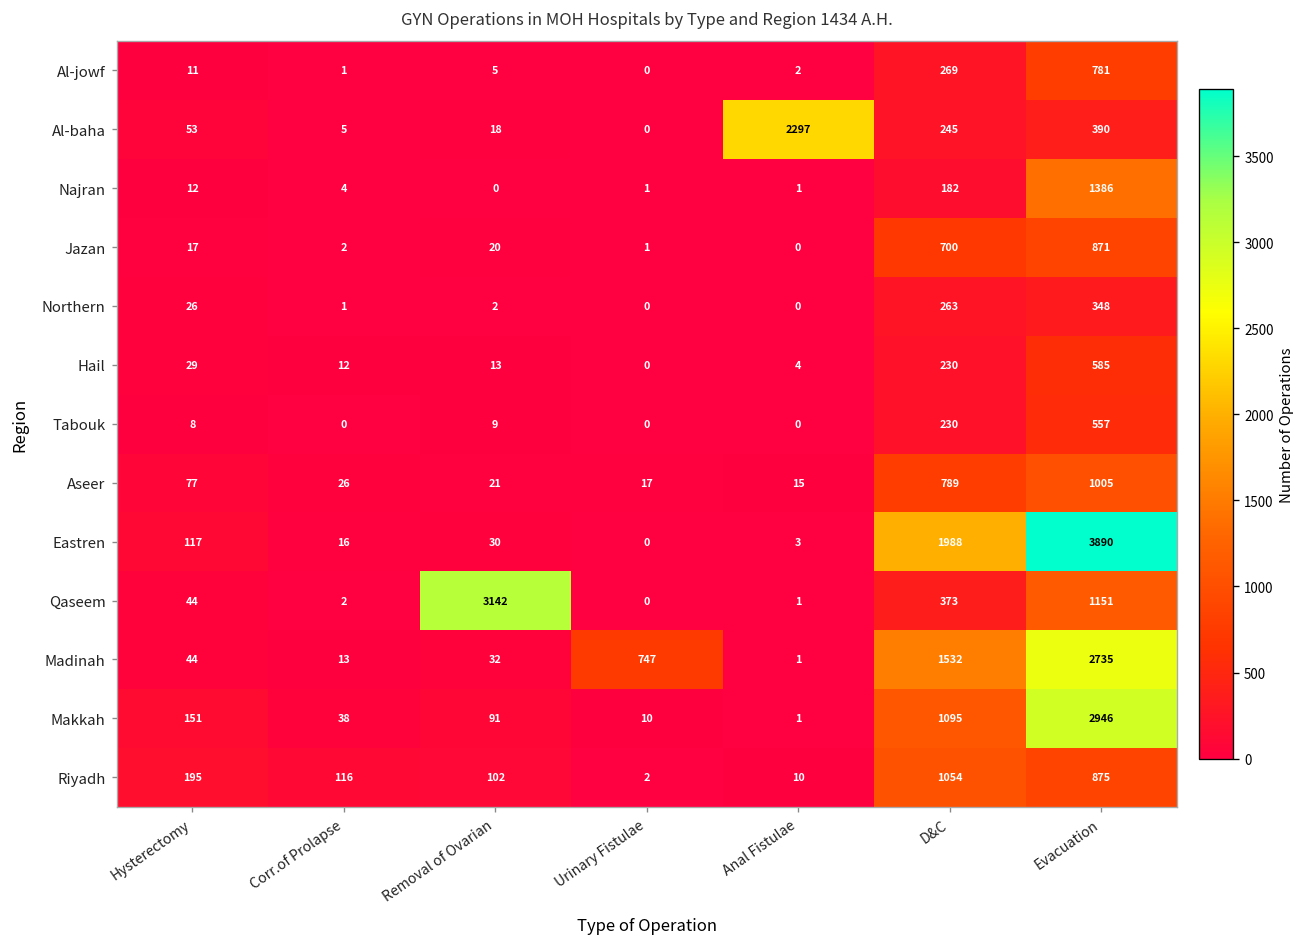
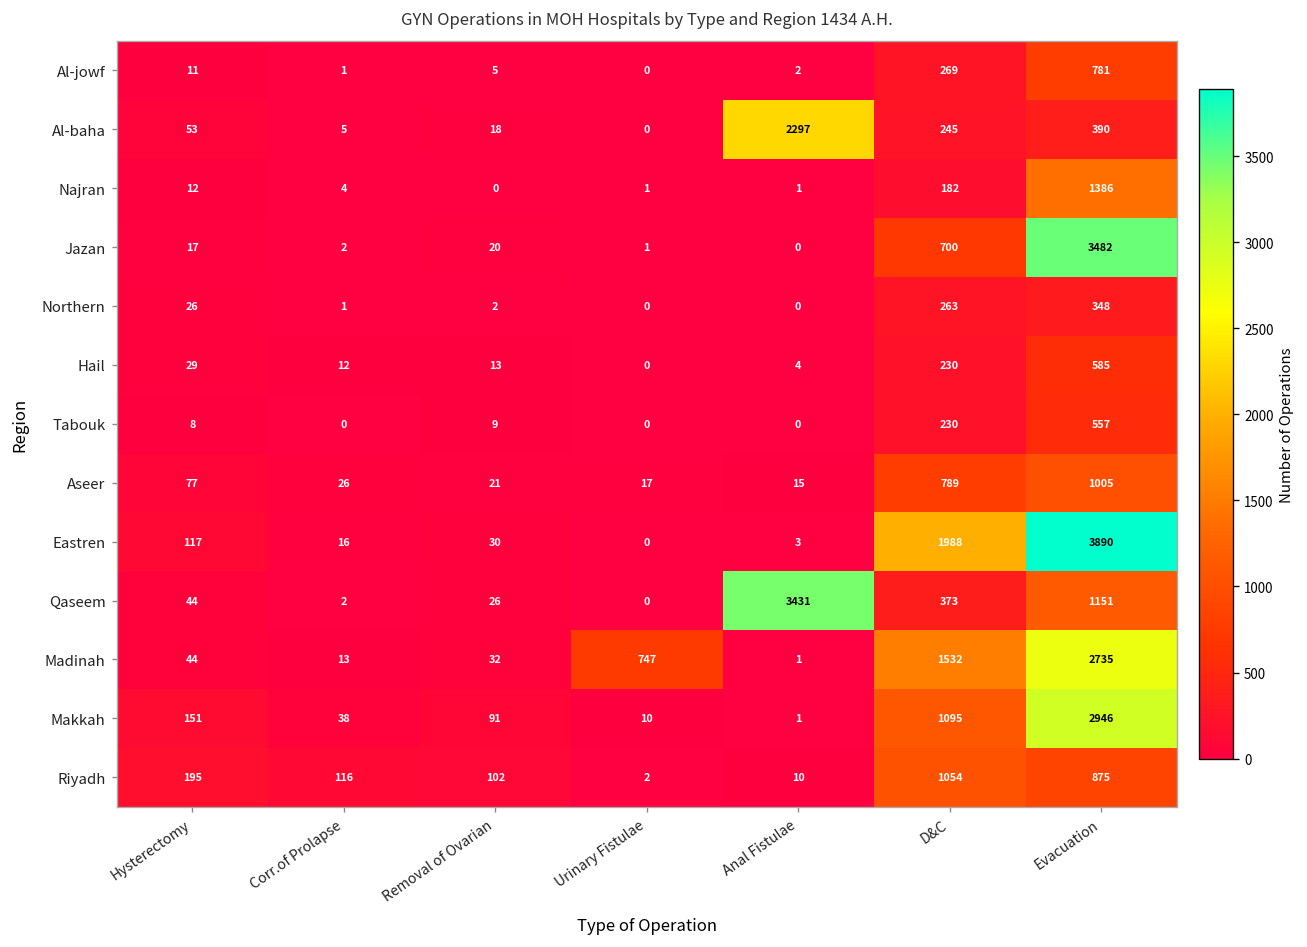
  {
    "Al-jowf": {
      "Hysterectomy": 11,
      "Corr.of Prolapse": 1,
      "Removal of Ovarian": 5,
      "Urinary Fistulae": 0,
      "Anal Fistulae": 2,
      "D&C": 269,
      "Evacuation": 781
    },
    "Al-baha": {
      "Hysterectomy": 53,
      "Corr.of Prolapse": 5,
      "Removal of Ovarian": 18,
      "Urinary Fistulae": 0,
      "Anal Fistulae": 2297,
      "D&C": 245,
      "Evacuation": 390
    },
    "Najran": {
      "Hysterectomy": 12,
      "Corr.of Prolapse": 4,
      "Removal of Ovarian": 0,
      "Urinary Fistulae": 1,
      "Anal Fistulae": 1,
      "D&C": 182,
      "Evacuation": 1386
    },
    "Jazan": {
      "Hysterectomy": 17,
      "Corr.of Prolapse": 2,
      "Removal of Ovarian": 20,
      "Urinary Fistulae": 1,
      "Anal Fistulae": 0,
      "D&C": 700,
-     "Evacuation": 871
+     "Evacuation": 3482
    },
    "Northern": {
      "Hysterectomy": 26,
      "Corr.of Prolapse": 1,
      "Removal of Ovarian": 2,
      "Urinary Fistulae": 0,
      "Anal Fistulae": 0,
      "D&C": 263,
      "Evacuation": 348
    },
    "Hail": {
      "Hysterectomy": 29,
      "Corr.of Prolapse": 12,
      "Removal of Ovarian": 13,
      "Urinary Fistulae": 0,
      "Anal Fistulae": 4,
      "D&C": 230,
      "Evacuation": 585
    },
    "Tabouk": {
      "Hysterectomy": 8,
      "Corr.of Prolapse": 0,
      "Removal of Ovarian": 9,
      "Urinary Fistulae": 0,
      "Anal Fistulae": 0,
      "D&C": 230,
      "Evacuation": 557
    },
    "Aseer": {
      "Hysterectomy": 77,
      "Corr.of Prolapse": 26,
      "Removal of Ovarian": 21,
      "Urinary Fistulae": 17,
      "Anal Fistulae": 15,
      "D&C": 789,
      "Evacuation": 1005
    },
    "Eastren": {
      "Hysterectomy": 117,
      "Corr.of Prolapse": 16,
      "Removal of Ovarian": 30,
      "Urinary Fistulae": 0,
      "Anal Fistulae": 3,
      "D&C": 1988,
      "Evacuation": 3890
    },
    "Qaseem": {
      "Hysterectomy": 44,
      "Corr.of Prolapse": 2,
-     "Removal of Ovarian": 3142,
+     "Removal of Ovarian": 26,
      "Urinary Fistulae": 0,
-     "Anal Fistulae": 1,
+     "Anal Fistulae": 3431,
      "D&C": 373,
      "Evacuation": 1151
    },
    "Madinah": {
      "Hysterectomy": 44,
      "Corr.of Prolapse": 13,
      "Removal of Ovarian": 32,
      "Urinary Fistulae": 747,
      "Anal Fistulae": 1,
      "D&C": 1532,
      "Evacuation": 2735
    },
    "Makkah": {
      "Hysterectomy": 151,
      "Corr.of Prolapse": 38,
      "Removal of Ovarian": 91,
      "Urinary Fistulae": 10,
      "Anal Fistulae": 1,
      "D&C": 1095,
      "Evacuation": 2946
    },
    "Riyadh": {
      "Hysterectomy": 195,
      "Corr.of Prolapse": 116,
      "Removal of Ovarian": 102,
      "Urinary Fistulae": 2,
      "Anal Fistulae": 10,
      "D&C": 1054,
      "Evacuation": 875
    }
  }
